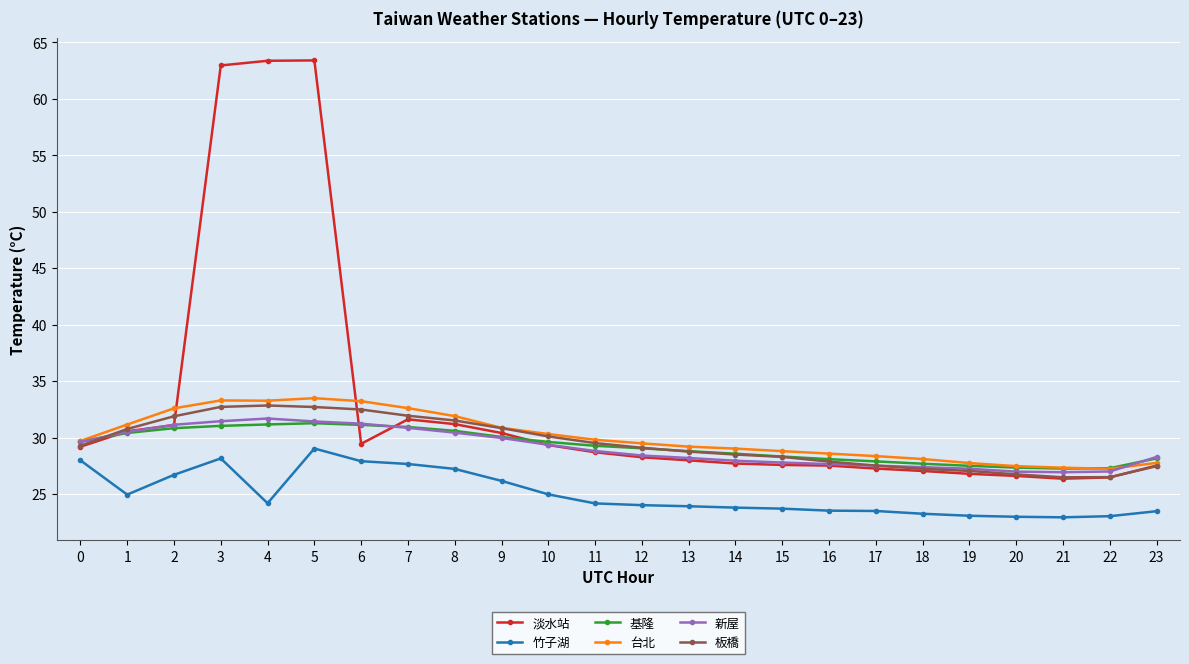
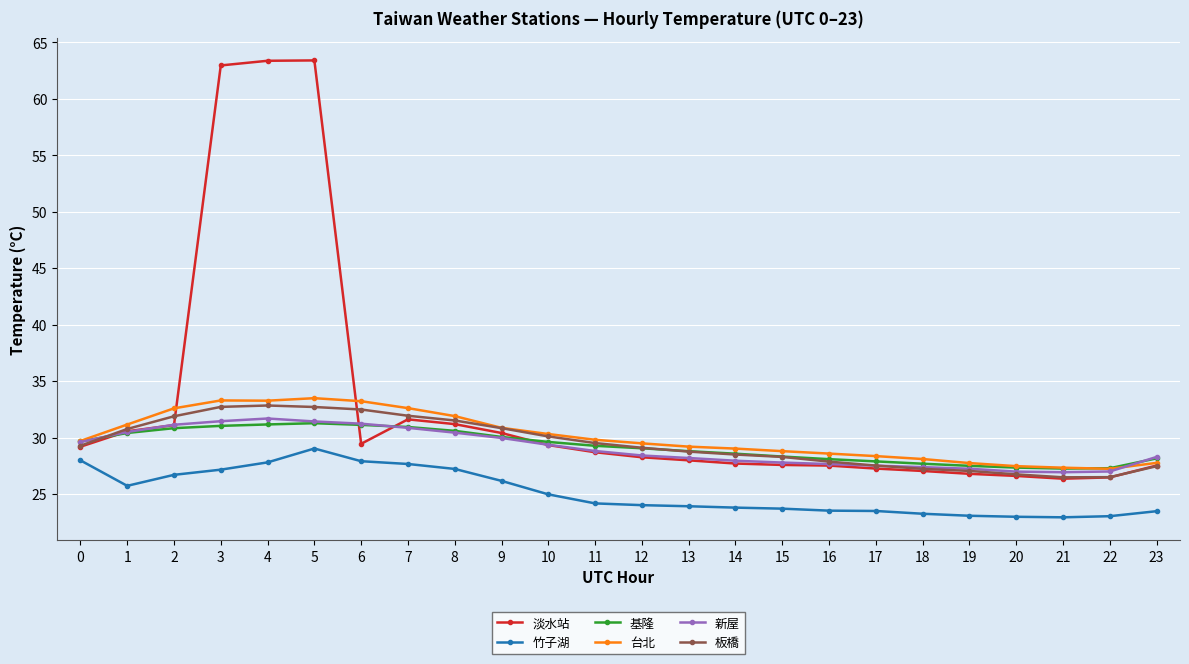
  {
    "淡水站": {
      "3": 62.9,
      "4": 63.4,
      "5": 63.4,
      "6": 29.4,
      "7": 31.6,
      "8": 31.2,
      "9": 30.4,
      "14": 27.7,
      "17": 27.3,
      "19": 26.8
    },
    "竹子湖": {
      "0": 28.0,
-     "1": 24.9,
+     "1": 25.7,
      "2": 26.7,
-     "3": 28.2,
-     "4": 24.2,
+     "3": 27.2,
+     "4": 27.8,
      "5": 29.0,
      "6": 27.9,
      "7": 27.7,
      "8": 27.2,
      "9": 26.2,
      "10": 25.0,
      "11": 24.2,
      "12": 24.0,
      "13": 23.9,
      "14": 23.8,
      "15": 23.7,
      "16": 23.5,
      "17": 23.5,
      "18": 23.3,
      "19": 23.1,
      "20": 23.0,
      "21": 22.9,
      "22": 23.0,
      "23": 23.5
    },
    "基隆": {
      "2": 30.8,
      "3": 31.0,
      "4": 31.2,
      "10": 29.6,
      "11": 29.3,
      "17": 27.9,
      "18": 27.7,
      "19": 27.5
    },
    "台北": {
      "1": 31.2,
      "2": 32.6,
      "3": 33.3,
      "4": 33.3,
      "5": 33.5,
      "6": 33.2,
      "7": 32.6,
      "8": 31.9,
      "11": 29.8,
      "12": 29.5,
      "13": 29.2,
      "14": 29.0,
      "15": 28.8,
      "16": 28.6,
      "17": 28.4,
      "18": 28.1,
      "19": 27.7,
      "23": 27.8
    },
    "新屋": {
      "3": 31.4,
      "4": 31.7,
      "14": 27.9,
      "20": 27.0,
      "21": 26.9,
      "22": 27.0
    },
    "板橋": {
      "2": 31.9,
      "3": 32.7,
      "4": 32.8,
      "5": 32.7,
      "6": 32.5,
      "7": 31.9,
      "8": 31.5,
      "11": 29.5
    }
  }
